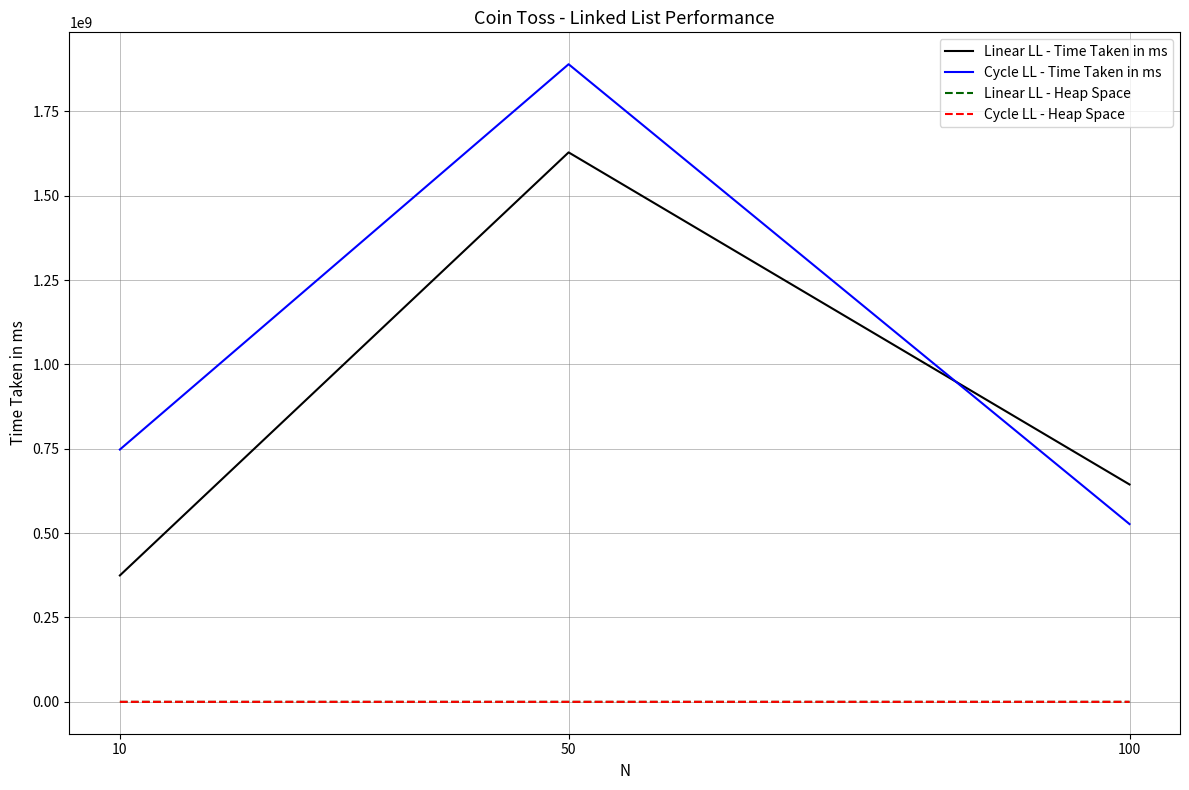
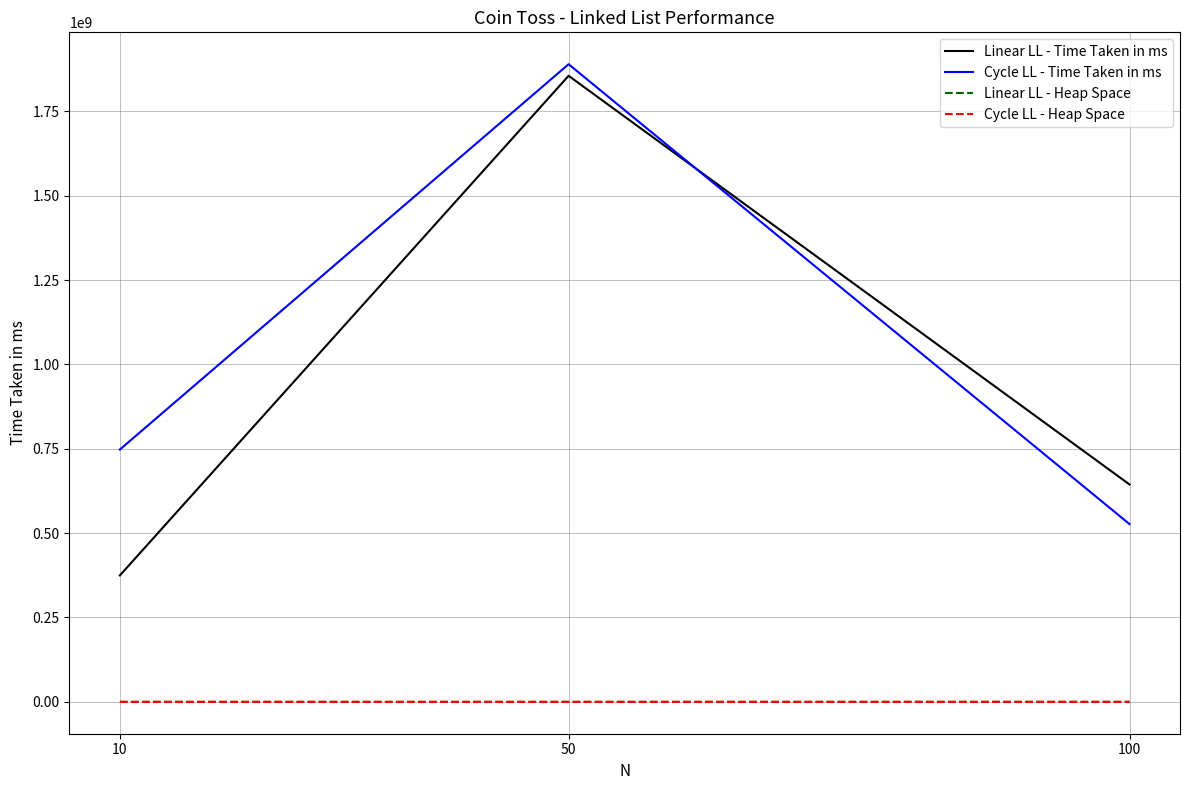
  {
    "Linear LL - Time Taken in ms": {
      "10": 370000000,
-     "50": 1630000000,
+     "50": 1860000000,
      "100": 640000000
    },
    "Cycle LL - Time Taken in ms": {
      "10": 750000000,
      "50": 1890000000,
      "100": 530000000
    },
    "Cycle LL - Heap Space": {
      "10": 0,
      "50": 0,
      "100": 0
    }
  }
